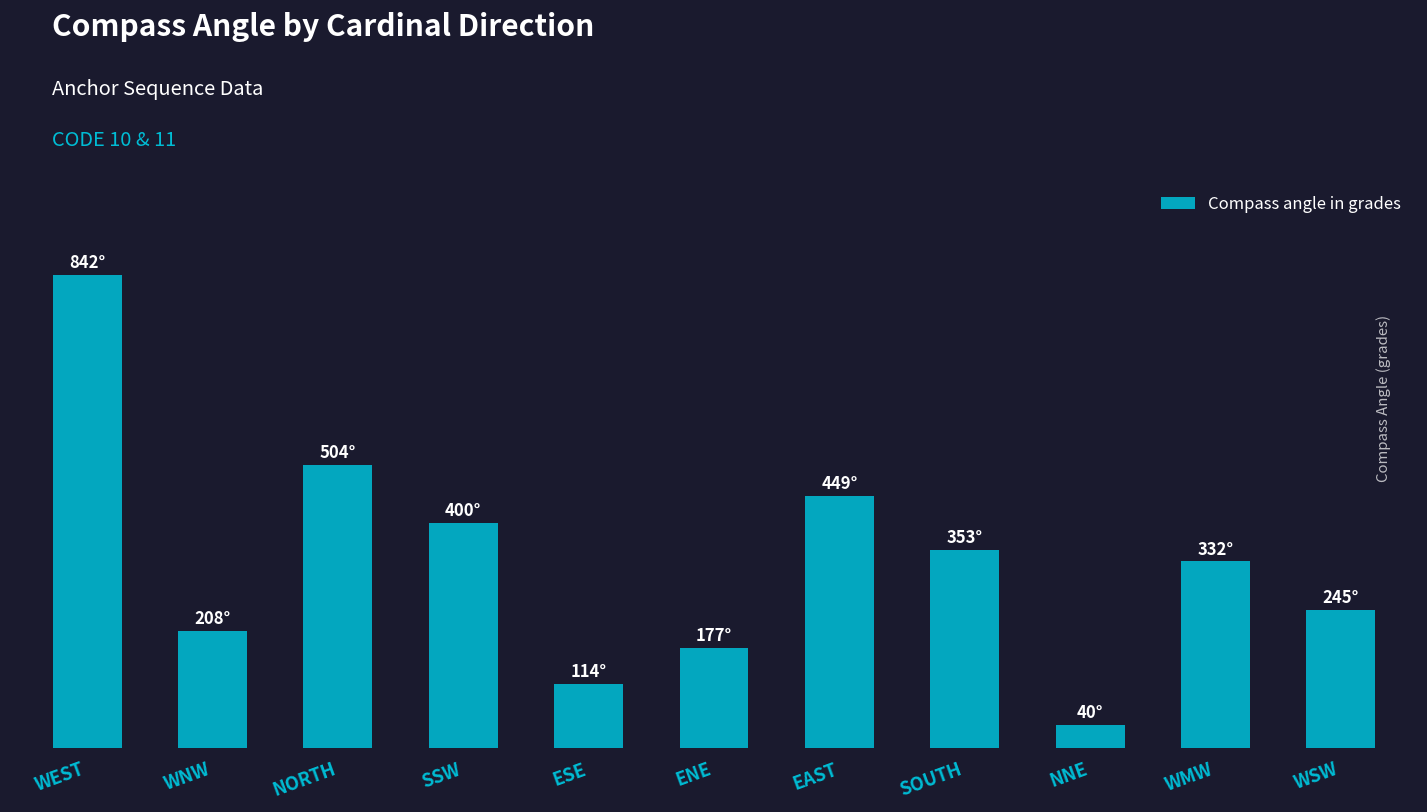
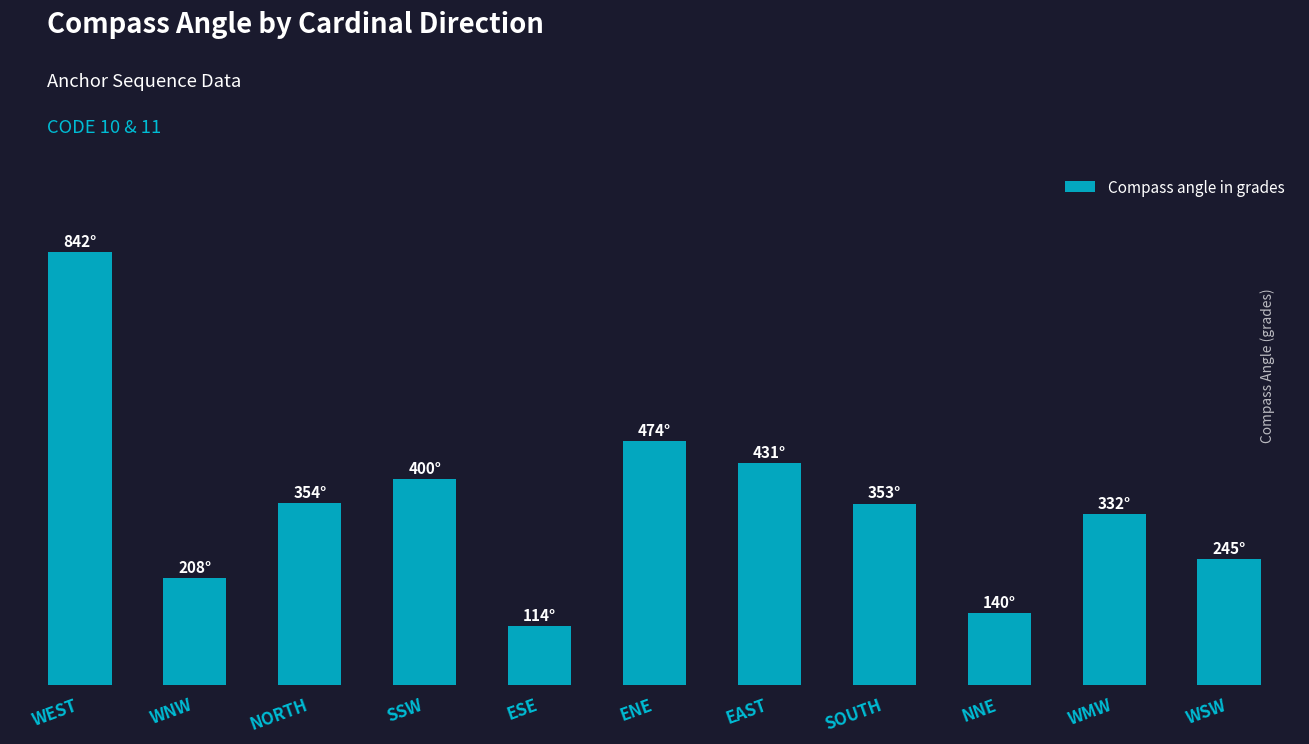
  {
    "WEST": "842°",
    "WNW": "208°",
-   "NORTH": "504°",
+   "NORTH": "354°",
    "SSW": "400°",
    "ESE": "114°",
-   "ENE": "177°",
-   "EAST": "449°",
+   "ENE": "474°",
+   "EAST": "431°",
    "SOUTH": "353°",
-   "NNE": "40°",
+   "NNE": "140°",
    "WMW": "332°",
    "WSW": "245°"
  }
